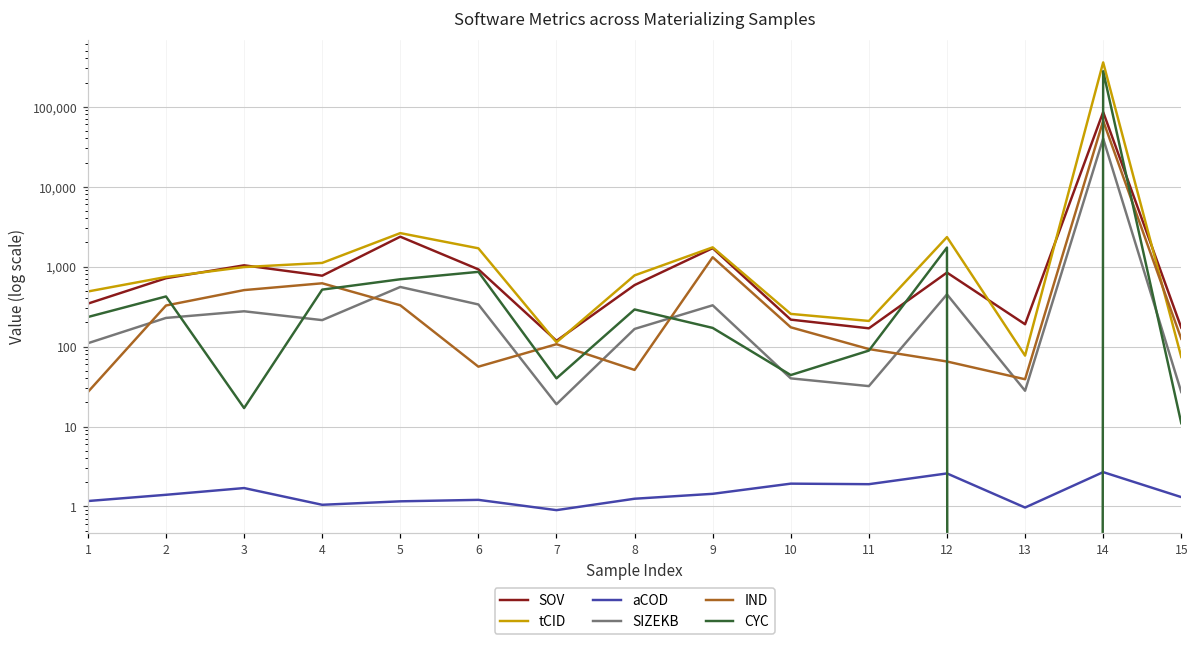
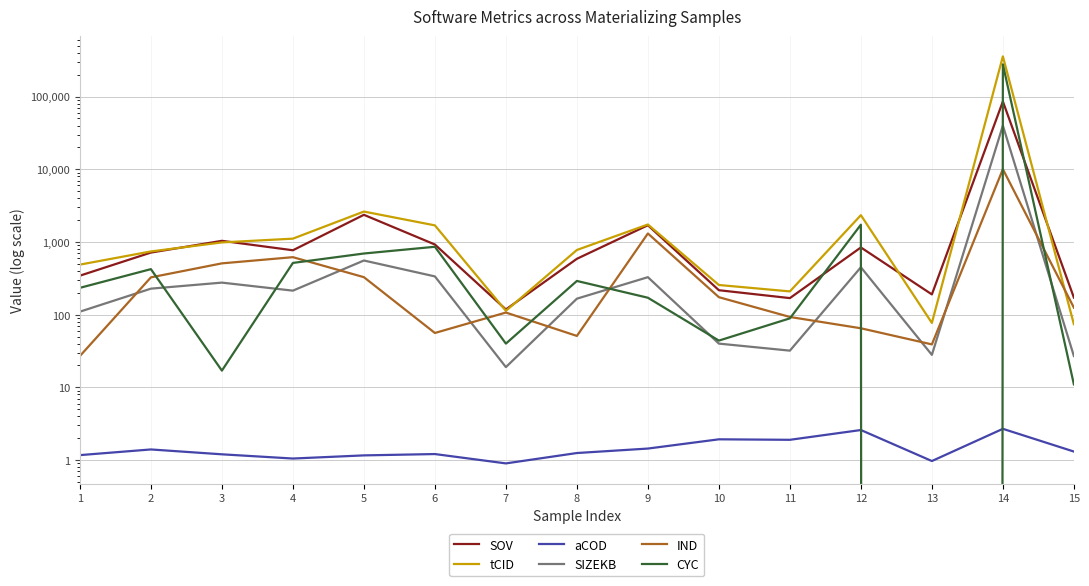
  {
    "SOV": {
      "1": "300",
      "4": "800",
      "5": "2,400",
      "8": "600",
      "10": "220",
      "11": "170",
      "12": "800",
      "13": "190",
      "14": "90,000",
      "15": "170"
    },
    "tCID": {
      "1": "500",
      "4": "1,100",
      "5": "2,600",
      "6": "1,700",
      "8": "800",
      "10": "260",
      "11": "210",
      "12": "2,300",
      "13": "80",
      "14": "400,000",
      "15": "70"
    },
    "aCOD": {
      "1": "1.2",
      "2": "1.4",
-     "3": "1.7",
+     "3": "1.2",
      "4": "1.1",
      "5": "1.2",
      "6": "1.2",
      "7": "0.9",
      "8": "1.3",
      "9": "1.4",
      "10": "1.9",
      "11": "1.9",
      "12": "2.6",
      "13": "1.0",
      "14": "2.7",
      "15": "1.3"
    },
    "SIZEKB": {
      "1": "110",
      "2": "230",
      "3": "280",
      "4": "210",
      "5": "600",
      "6": "300",
      "7": "19",
      "8": "170",
      "9": "300",
      "10": "40",
      "11": "30",
      "12": "400",
      "13": "28",
      "14": "40,000",
      "15": "27"
    },
    "IND": {
      "1": "27",
      "2": "300",
      "3": "500",
      "4": "600",
      "5": "300",
      "6": "60",
      "8": "50",
      "9": "1,300",
      "10": "170",
      "12": "70",
      "13": "40",
-     "14": "70,000",
+     "14": "10,000",
      "15": "130"
    },
    "CYC": {
      "1": "230",
      "2": "400",
      "3": "17",
      "4": "500",
      "5": "700",
      "7": "40",
      "8": "290",
      "9": "170",
      "10": "40",
      "12": "1,700",
      "14": "280,000",
      "15": "11"
    }
  }
